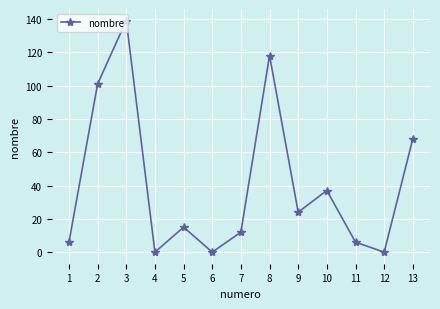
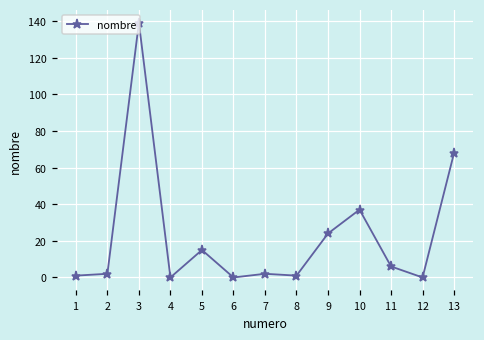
  {
-   "1": 6,
-   "2": 101,
+   "1": 1,
+   "2": 2,
    "4": 0,
    "5": 15,
    "6": 0,
-   "7": 12,
-   "8": 118,
+   "7": 2,
+   "8": 1,
    "9": 24,
    "10": 37,
    "11": 6,
    "12": 0,
    "13": 68
  }
